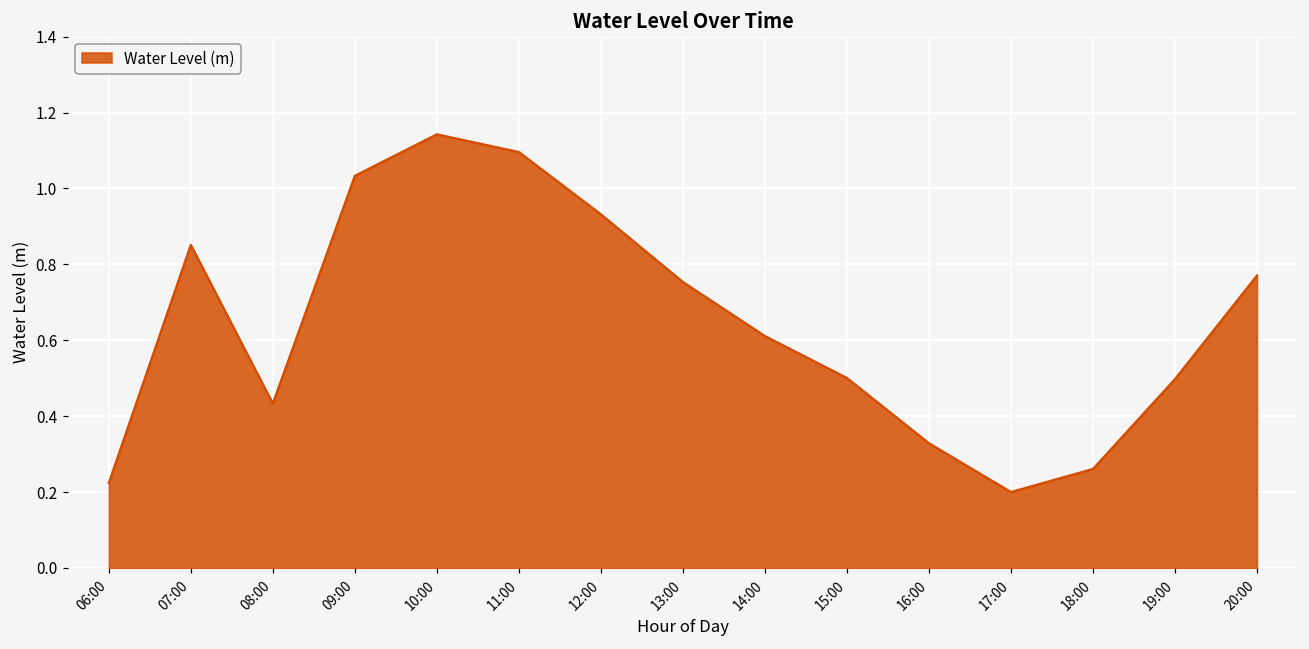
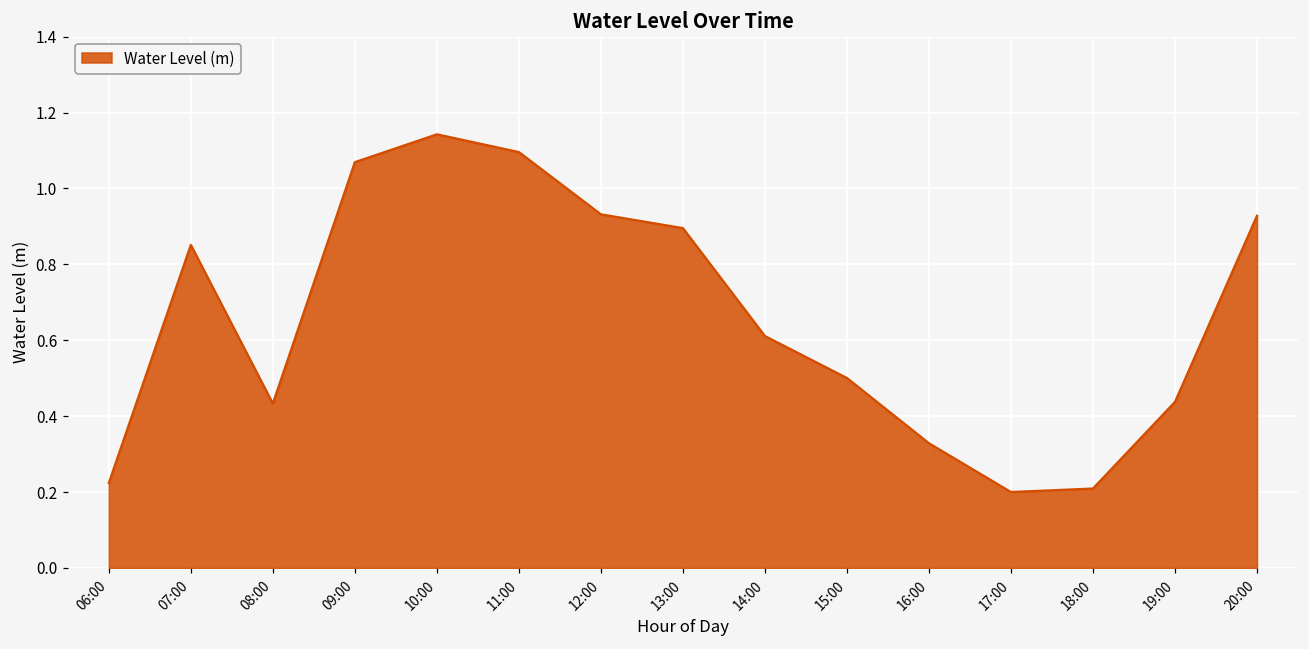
  {
    "06:00": 0.22,
    "07:00": 0.85,
    "08:00": 0.43,
-   "09:00": 1.03,
+   "09:00": 1.07,
    "10:00": 1.14,
    "11:00": 1.10,
    "12:00": 0.93,
-   "13:00": 0.75,
+   "13:00": 0.90,
    "14:00": 0.61,
    "15:00": 0.50,
    "16:00": 0.33,
    "17:00": 0.20,
-   "18:00": 0.26,
-   "19:00": 0.50,
-   "20:00": 0.77
+   "18:00": 0.21,
+   "19:00": 0.44,
+   "20:00": 0.93
  }
